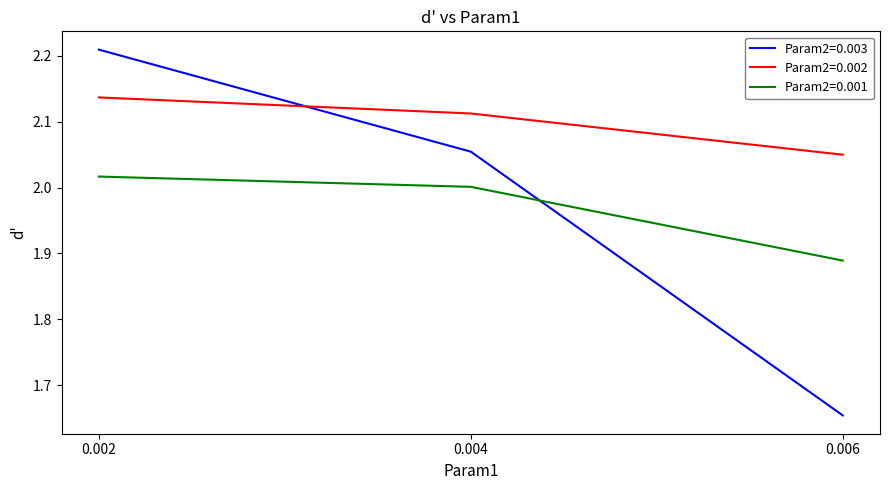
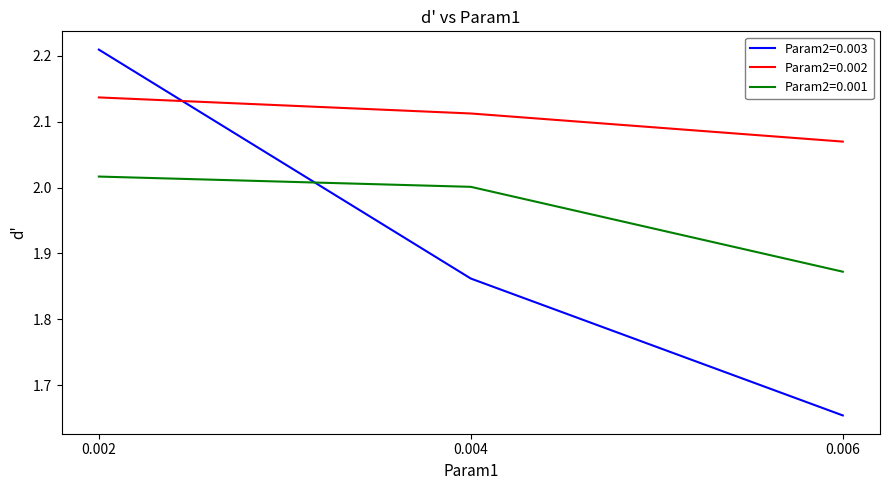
  {
    "Param2=0.003": {
      "0.002": 2.21,
-     "0.004": 2.05,
+     "0.004": 1.86,
      "0.006": 1.65
    },
    "Param2=0.002": {
      "0.002": 2.14,
      "0.004": 2.11,
-     "0.006": 2.05
+     "0.006": 2.07
    },
    "Param2=0.001": {
      "0.002": 2.02,
      "0.004": 2.00,
-     "0.006": 1.89
+     "0.006": 1.87
    }
  }
